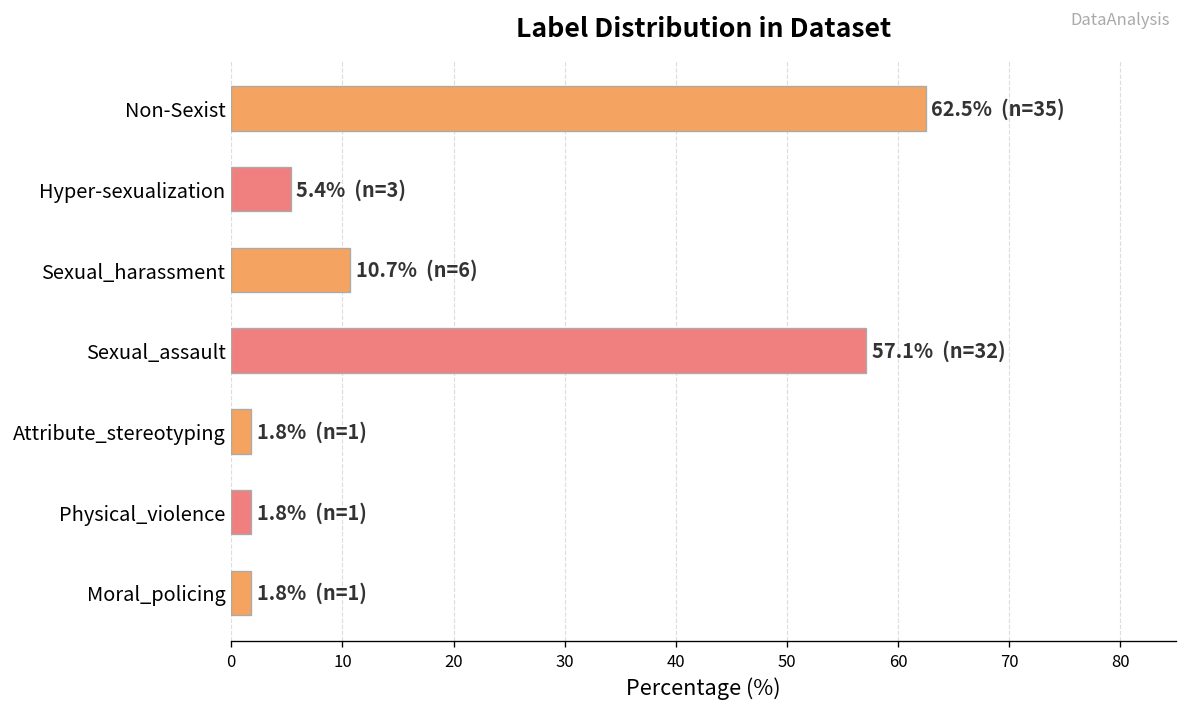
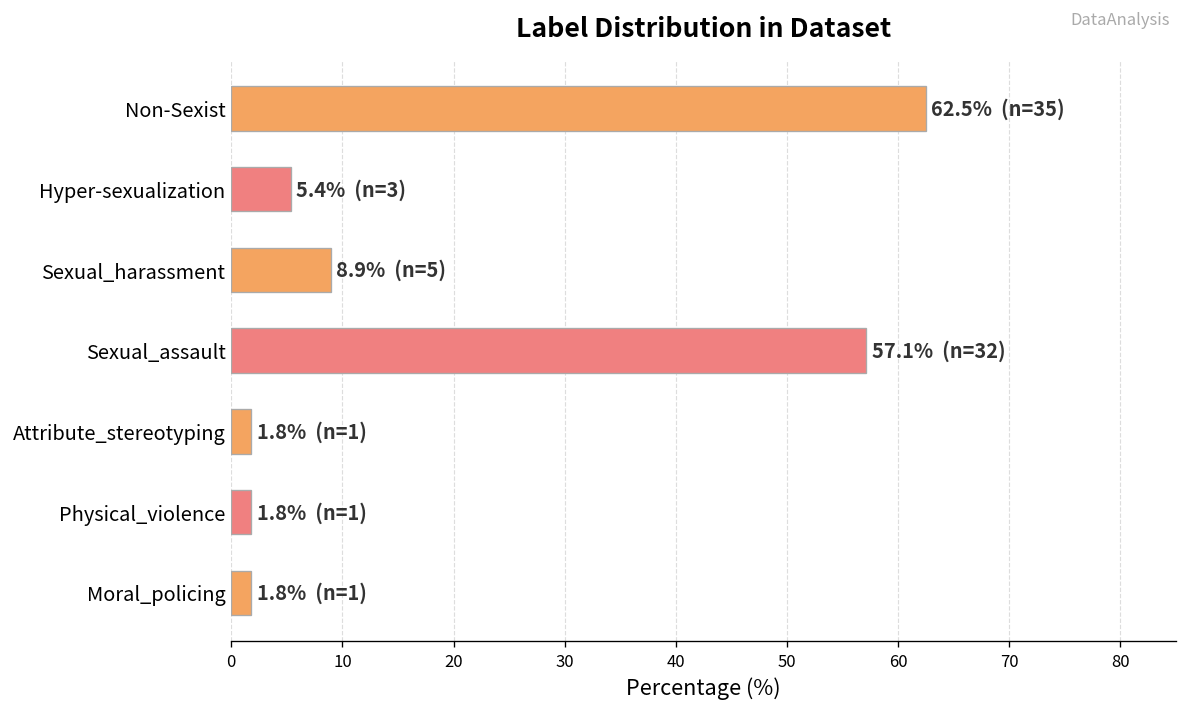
  {
    "Non-Sexist": "62.5%",
    "Hyper-sexualization": "5.4%",
-   "Sexual_harassment": "10.7% (n=6)",
+   "Sexual_harassment": "8.9% (n=5)",
    "Sexual_assault": "57.1%",
    "Attribute_stereotyping": "1.8%",
    "Physical_violence": "1.8%",
    "Moral_policing": "1.8%"
  }
